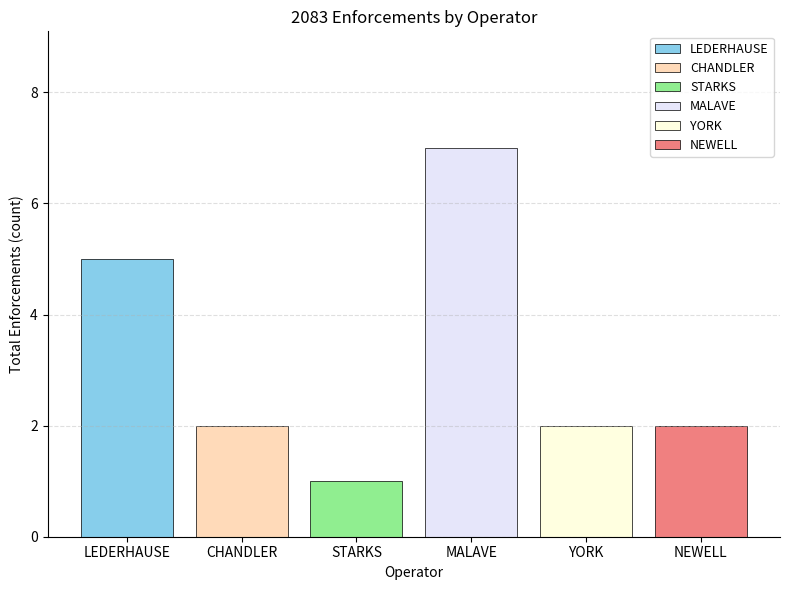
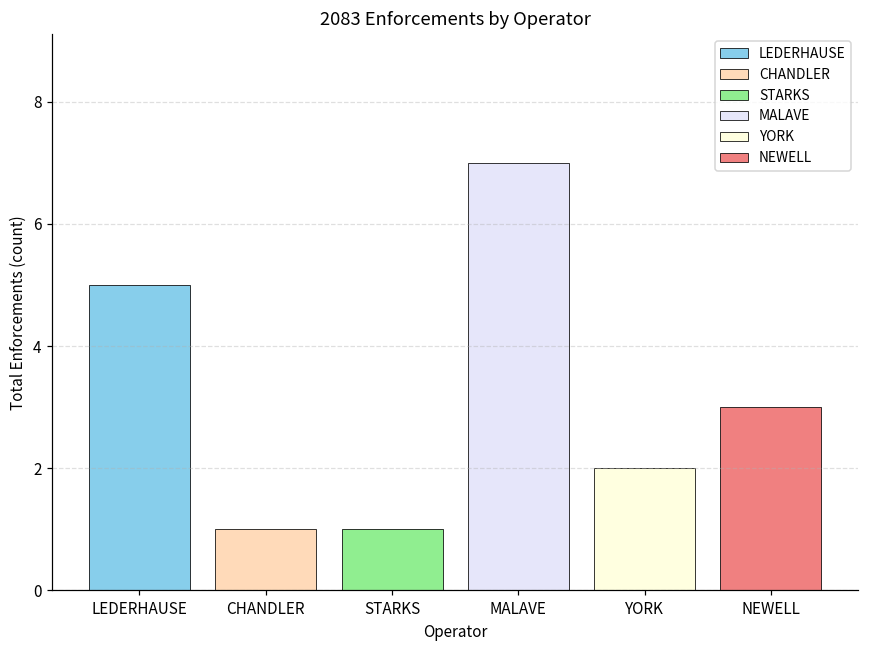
  {
    "LEDERHAUSE": 5,
-   "CHANDLER": 2,
+   "CHANDLER": 1,
    "STARKS": 1,
    "MALAVE": 7,
    "YORK": 2,
-   "NEWELL": 2
+   "NEWELL": 3
  }
